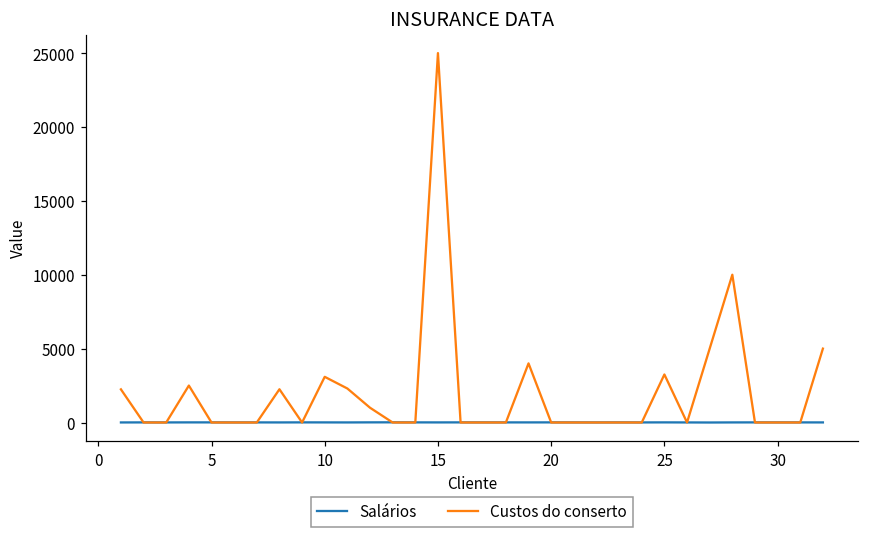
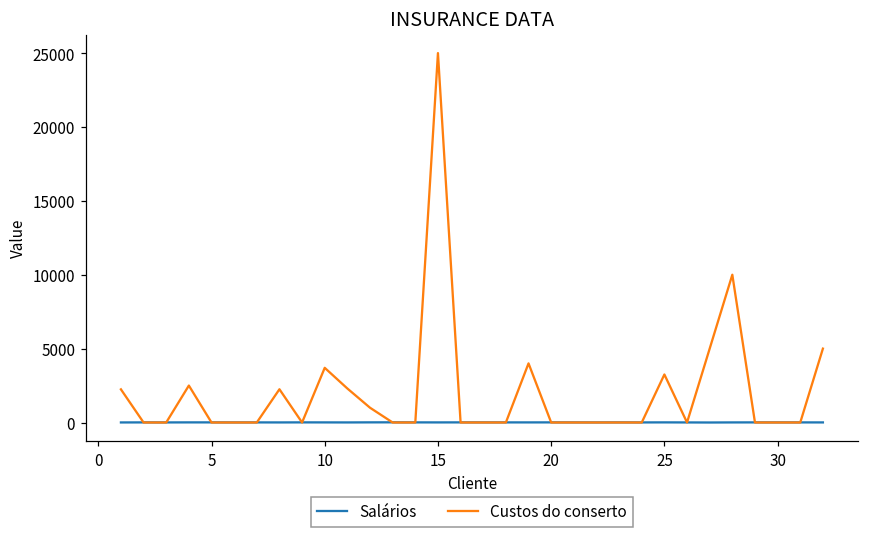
  {
    "Salários": {
      "10": 0,
      "15": 0,
      "25": 0
    },
    "Custos do conserto": {
-     "10": 3100,
+     "10": 3700,
      "15": 25000,
      "25": 3300
    }
  }
